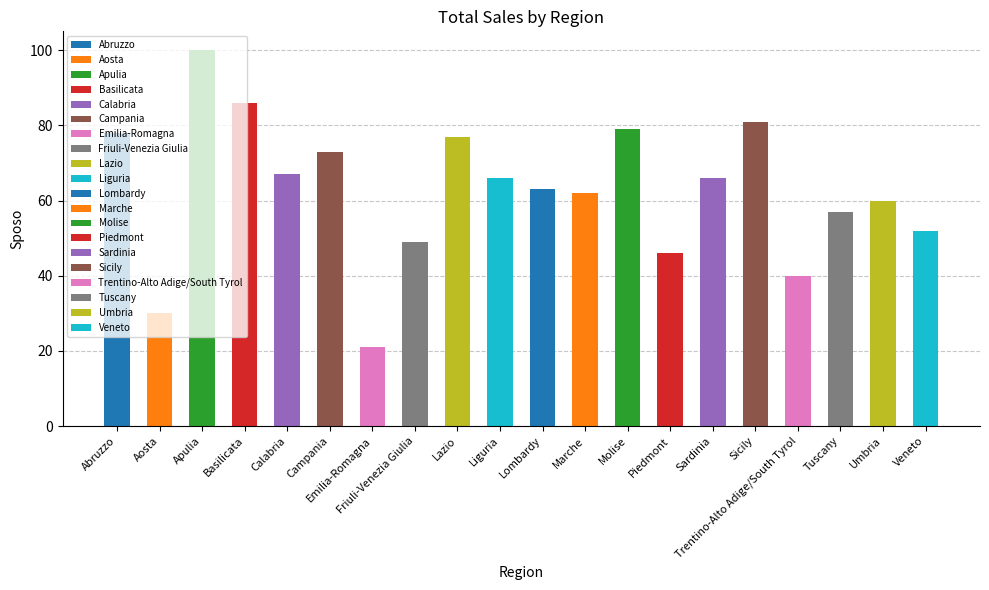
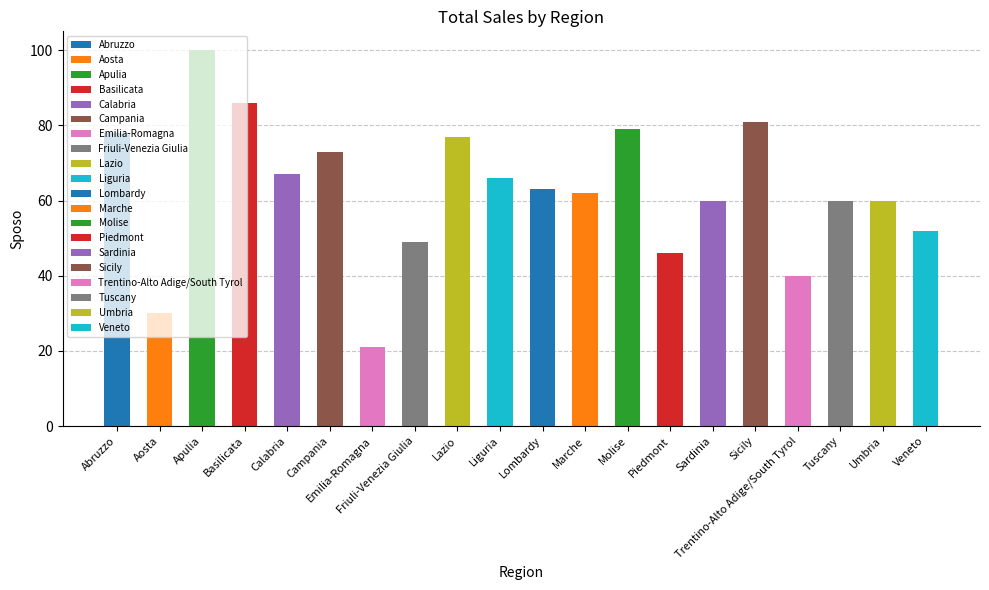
  {
    "Calabria": 67,
    "Campania": 73,
    "Emilia-Romagna": 21,
    "Friuli-Venezia Giulia": 49,
    "Lazio": 77,
    "Liguria": 66,
    "Lombardy": 63,
    "Marche": 62,
    "Molise": 79,
    "Piedmont": 46,
-   "Sardinia": 66,
+   "Sardinia": 60,
    "Sicily": 81,
    "Trentino-Alto Adige/South Tyrol": 40,
-   "Tuscany": 57,
+   "Tuscany": 60,
    "Umbria": 60,
    "Veneto": 52
  }
